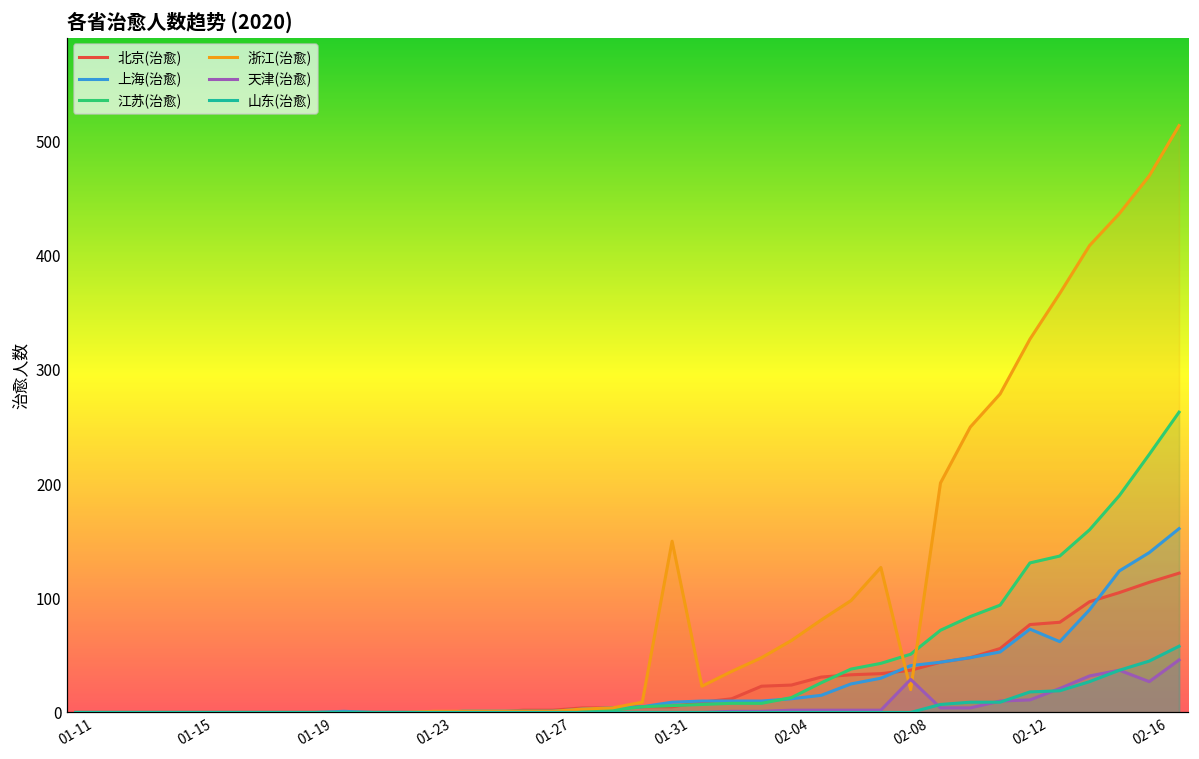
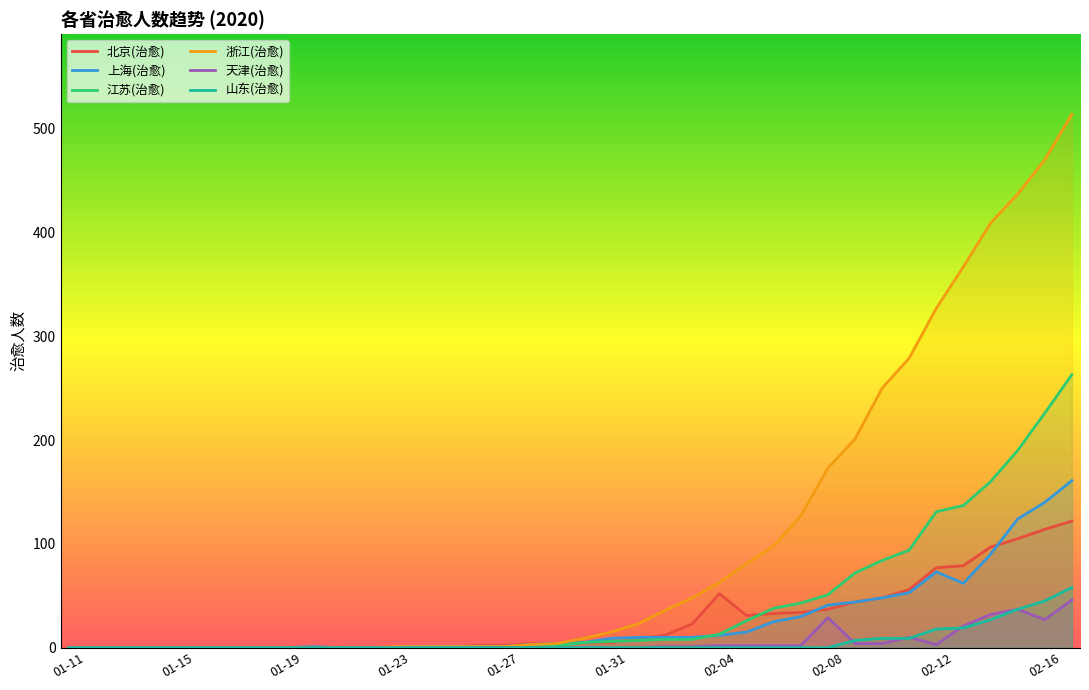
  {
    "北京(治愈)": {
-     "02-04": 24,
+     "02-04": 52,
      "02-08": 37,
      "02-12": 77,
      "02-16": 114
    },
    "上海(治愈)": {
      "01-31": 9,
      "02-08": 41,
      "02-12": 73,
      "02-16": 140
    },
    "浙江(治愈)": {
-     "01-31": 150,
+     "01-31": 15,
      "02-04": 63,
-     "02-08": 20,
+     "02-08": 173,
      "02-12": 327,
      "02-16": 470
    },
    "天津(治愈)": {
      "02-08": 29,
-     "02-12": 11,
+     "02-12": 3,
      "02-16": 27
    }
  }
